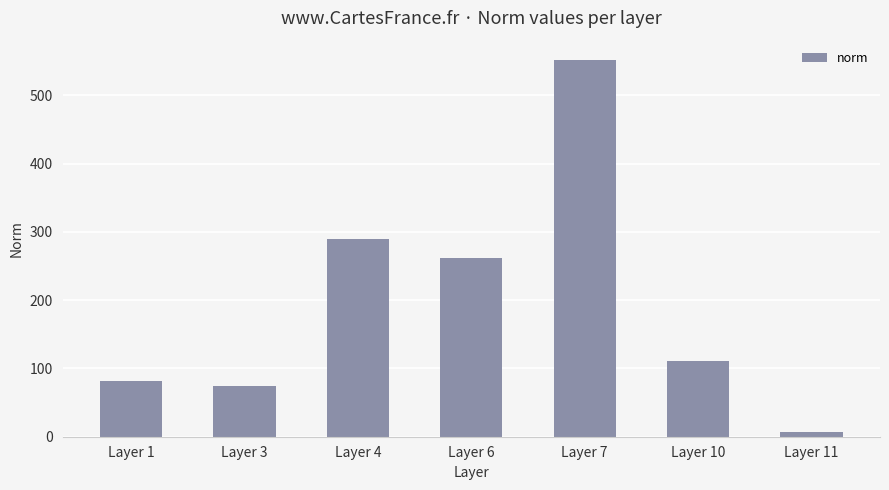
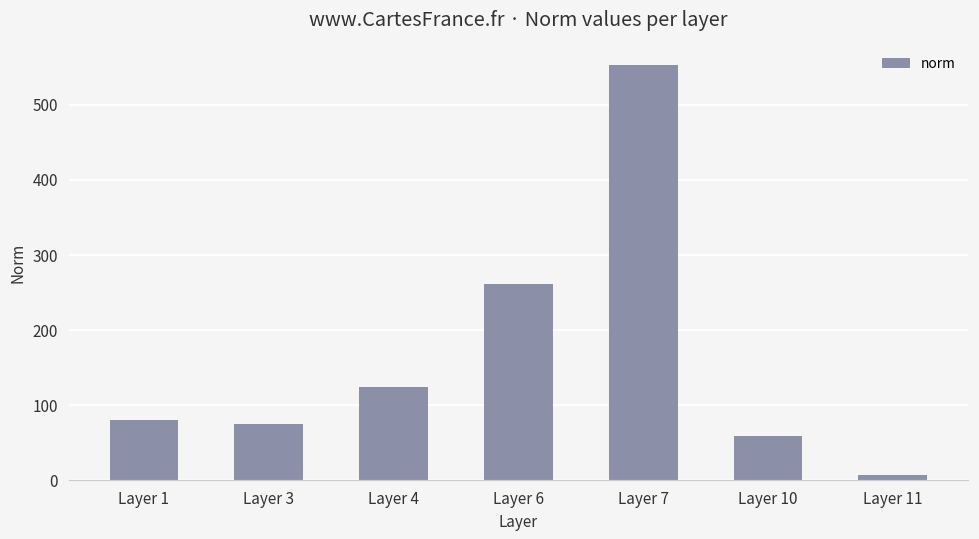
  {
    "Layer 1": 80,
    "Layer 3": 70,
-   "Layer 4": 290,
+   "Layer 4": 120,
    "Layer 6": 260,
    "Layer 7": 550,
-   "Layer 10": 110,
+   "Layer 10": 60,
    "Layer 11": 10
  }
